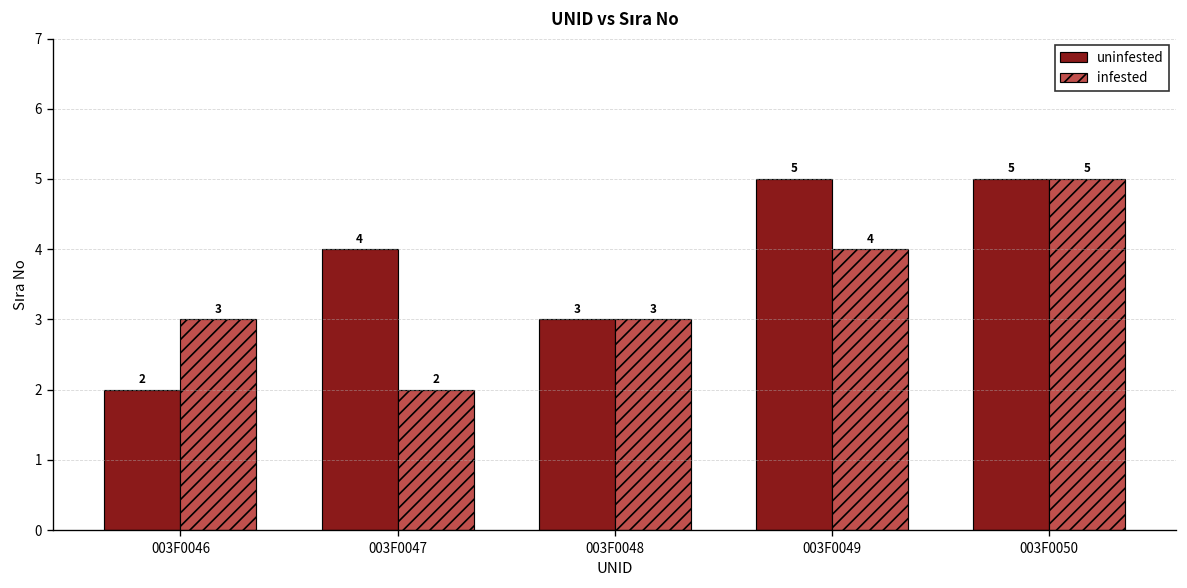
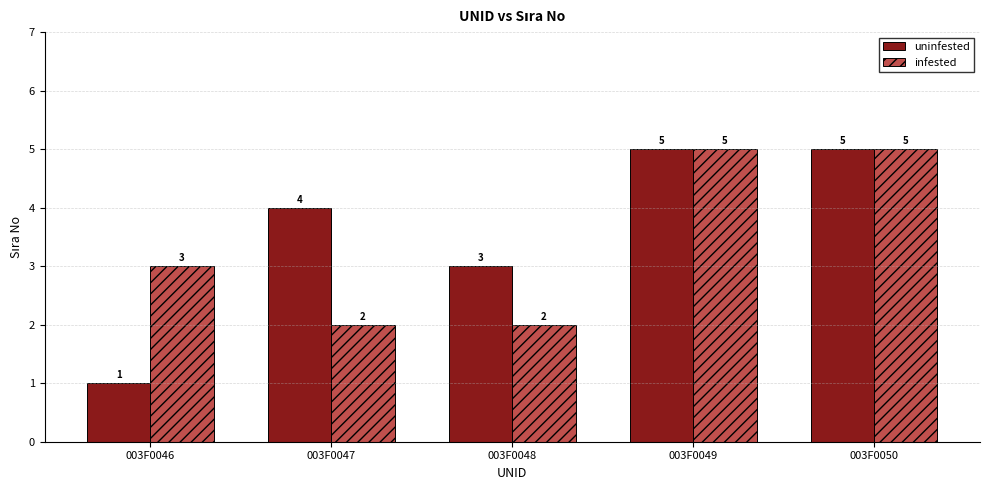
  {
    "uninfested": {
-     "003F0046": 2,
+     "003F0046": 1,
      "003F0047": 4,
      "003F0048": 3,
      "003F0049": 5,
      "003F0050": 5
    },
    "infested": {
      "003F0046": 3,
      "003F0047": 2,
-     "003F0048": 3,
-     "003F0049": 4,
+     "003F0048": 2,
+     "003F0049": 5,
      "003F0050": 5
    }
  }
